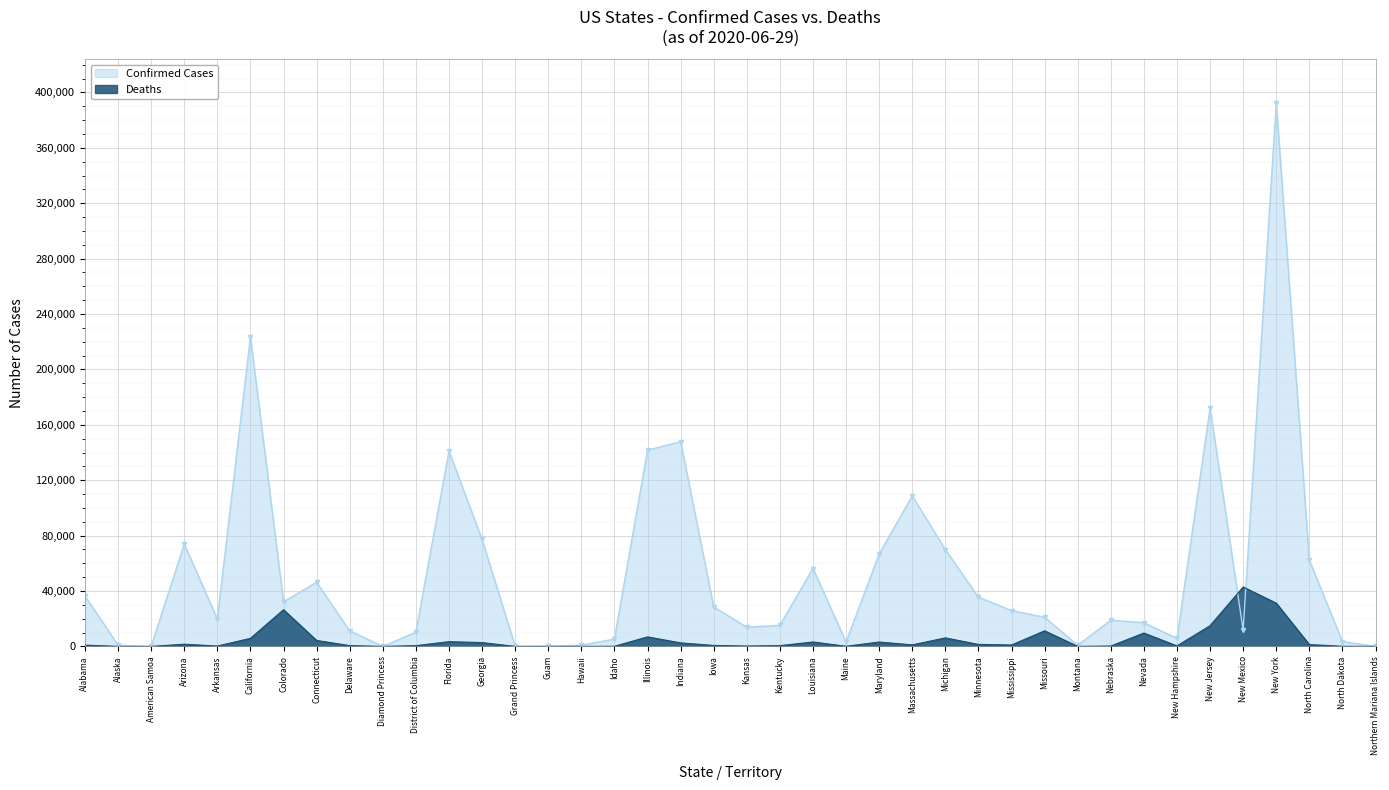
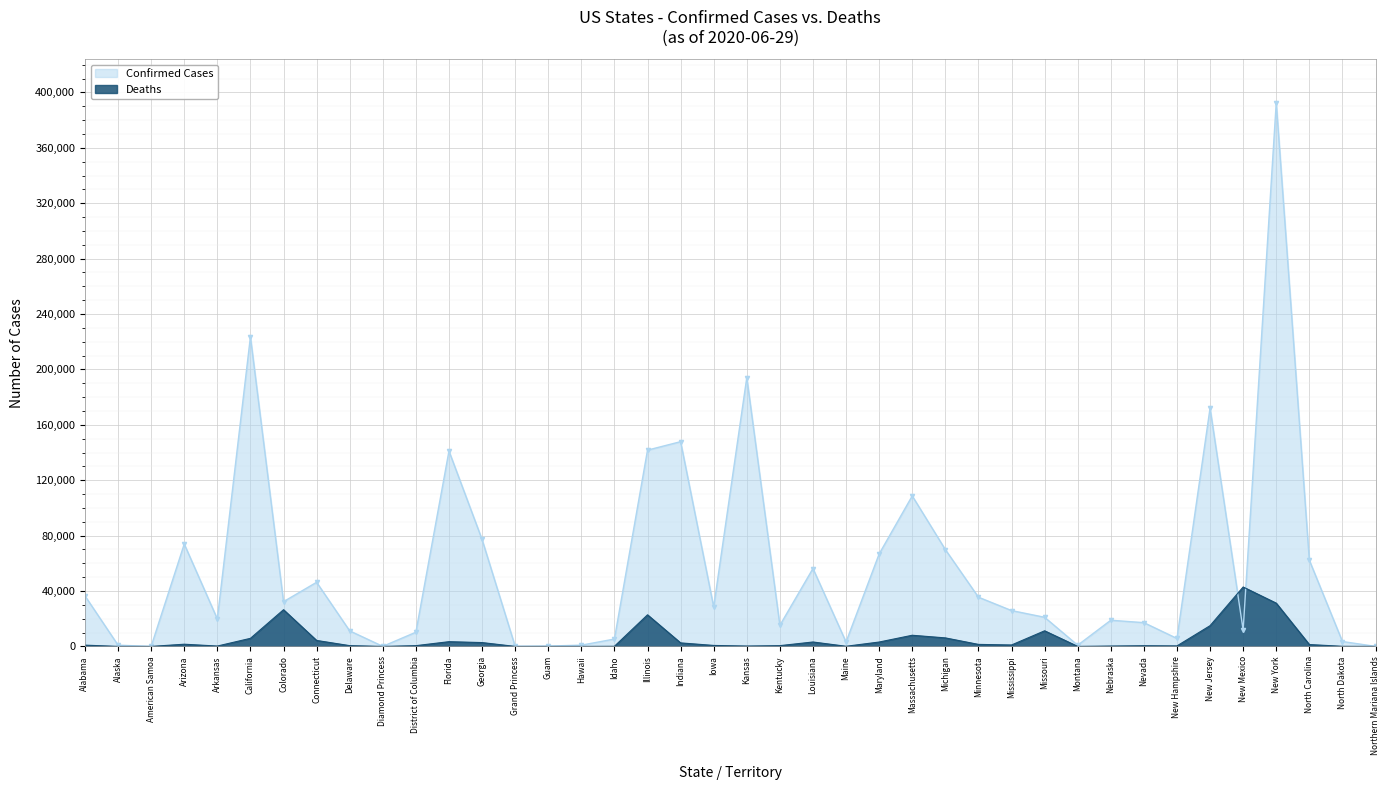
  {
    "Confirmed Cases": {
      "Alabama": "37,000",
      "Arizona": "74,000",
      "Arkansas": "20,000",
      "California": "224,000",
      "Colorado": "32,000",
      "Connecticut": "46,000",
      "Delaware": "11,000",
      "District of Columbia": "10,000",
      "Florida": "141,000",
      "Georgia": "77,000",
      "Idaho": "5,000",
      "Illinois": "142,000",
      "Indiana": "148,000",
      "Iowa": "29,000",
-     "Kansas": "14,000",
+     "Kansas": "194,000",
      "Kentucky": "15,000",
      "Louisiana": "56,000",
      "Maine": "3,000",
      "Maryland": "67,000",
      "Massachusetts": "109,000",
      "Michigan": "70,000",
      "Minnesota": "36,000",
      "Mississippi": "26,000",
      "Missouri": "21,000",
      "Nebraska": "19,000",
      "Nevada": "17,000",
      "New Hampshire": "6,000",
      "New Jersey": "172,000",
      "New Mexico": "12,000",
      "New York": "393,000",
      "North Carolina": "62,000",
      "North Dakota": "4,000"
    },
    "Deaths": {
      "Alabama": "1,000",
      "Arizona": "2,000",
      "Arkansas": "0",
      "California": "6,000",
      "Colorado": "27,000",
      "Connecticut": "4,000",
      "Delaware": "1,000",
      "District of Columbia": "1,000",
      "Florida": "3,000",
      "Georgia": "3,000",
      "Idaho": "0",
-     "Illinois": "7,000",
+     "Illinois": "23,000",
      "Indiana": "3,000",
      "Iowa": "1,000",
      "Kansas": "0",
      "Kentucky": "1,000",
      "Louisiana": "3,000",
      "Maine": "0",
      "Maryland": "3,000",
-     "Massachusetts": "1,000",
+     "Massachusetts": "8,000",
      "Michigan": "6,000",
      "Minnesota": "1,000",
      "Mississippi": "1,000",
      "Missouri": "11,000",
      "Nebraska": "0",
-     "Nevada": "10,000",
+     "Nevada": "1,000",
      "New Hampshire": "0",
      "New Jersey": "15,000",
      "New Mexico": "43,000",
      "New York": "31,000",
      "North Carolina": "1,000",
      "North Dakota": "0"
    }
  }
